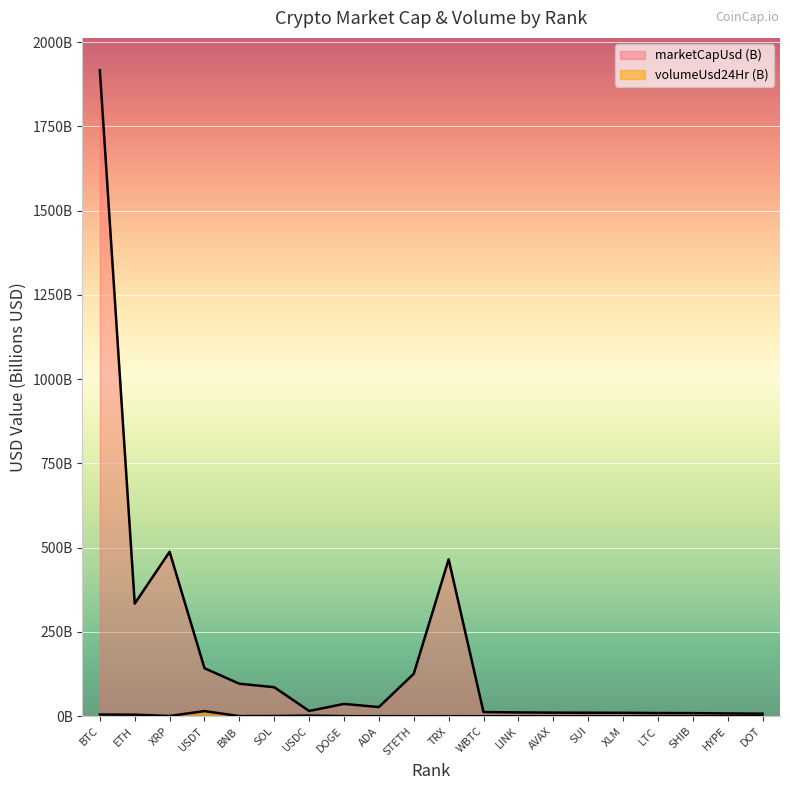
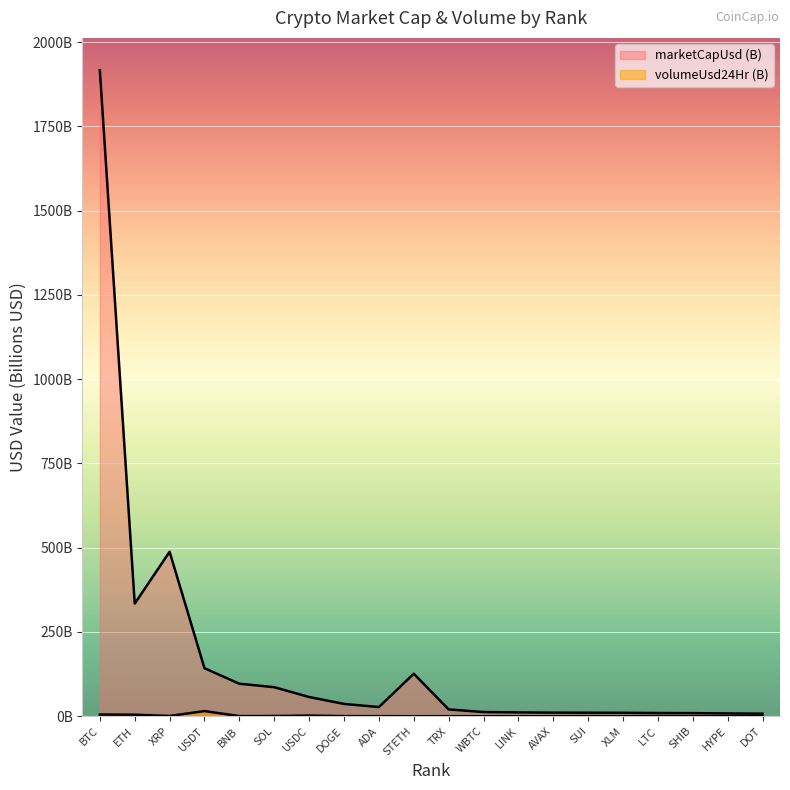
  {
    "marketCapUsd (B)": {
      "BTC": 1920000000000,
      "ETH": 330000000000,
      "XRP": 490000000000,
      "USDT": 140000000000,
      "BNB": 100000000000,
      "SOL": 90000000000,
-     "USDC": 20000000000,
+     "USDC": 60000000000,
      "DOGE": 40000000000,
      "ADA": 30000000000,
      "STETH": 130000000000,
-     "TRX": 470000000000,
+     "TRX": 20000000000,
      "WBTC": 10000000000,
      "LINK": 10000000000,
      "AVAX": 10000000000,
      "SUI": 10000000000,
      "XLM": 10000000000,
      "LTC": 10000000000,
      "SHIB": 10000000000,
      "HYPE": 10000000000
    },
    "volumeUsd24Hr (B)": {
      "BTC": 10000000000,
      "ETH": 0,
      "XRP": 0,
      "USDT": 20000000000,
      "BNB": 0,
      "SOL": 0,
      "USDC": 0,
      "DOGE": 0,
      "ADA": 0,
      "STETH": 0,
      "TRX": 0,
      "WBTC": 0,
      "LINK": 0,
      "AVAX": 0,
      "SUI": 0,
      "XLM": 0,
      "LTC": 0,
      "SHIB": 0,
      "HYPE": 0
    }
  }
